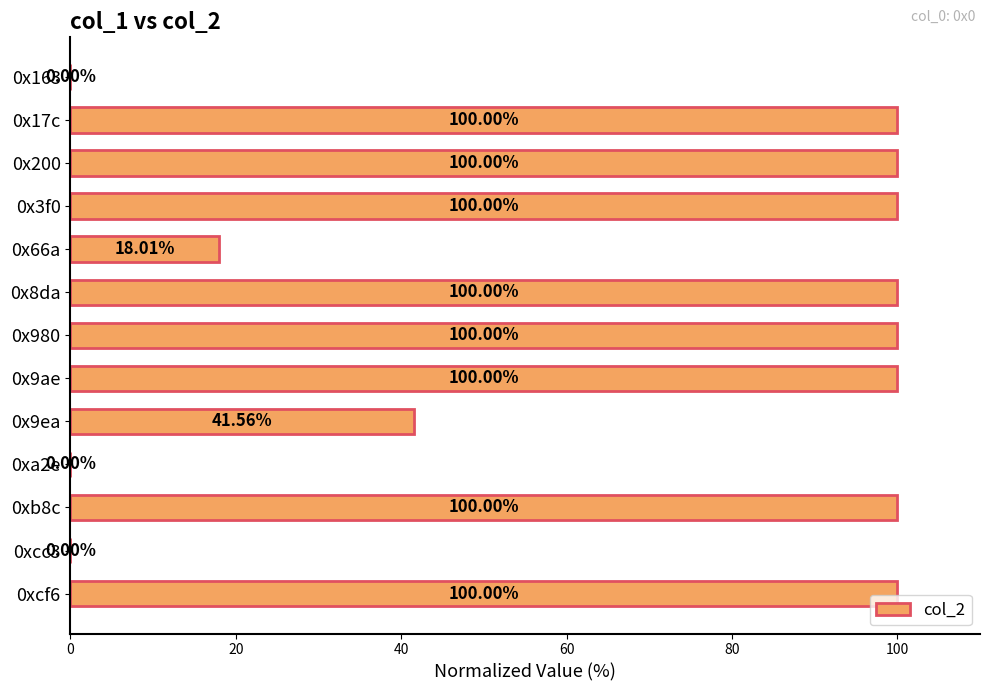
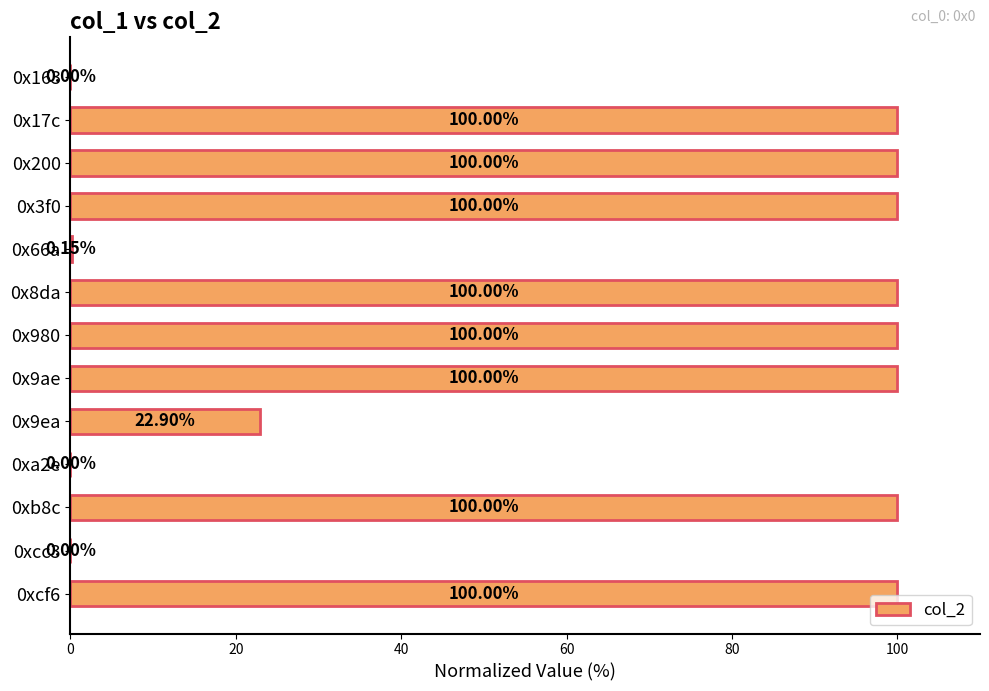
  {
    "0x163": "0.00%",
    "0x17c": "100.00%",
    "0x200": "100.00%",
    "0x3f0": "100.00%",
-   "0x66a": "18.01%",
+   "0x66a": "0.15%",
    "0x8da": "100.00%",
    "0x980": "100.00%",
    "0x9ae": "100.00%",
-   "0x9ea": "41.56%",
+   "0x9ea": "22.90%",
    "0xa2e": "0.00%",
    "0xb8c": "100.00%",
    "0xcc3": "0.00%",
    "0xcf6": "100.00%"
  }
